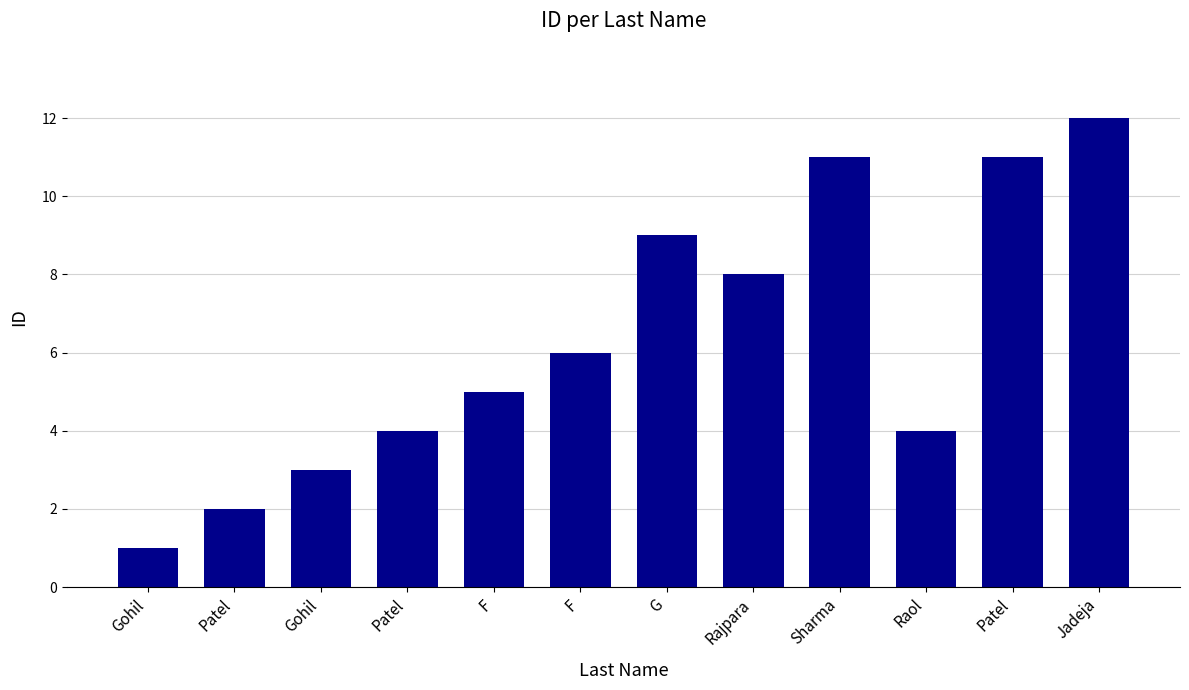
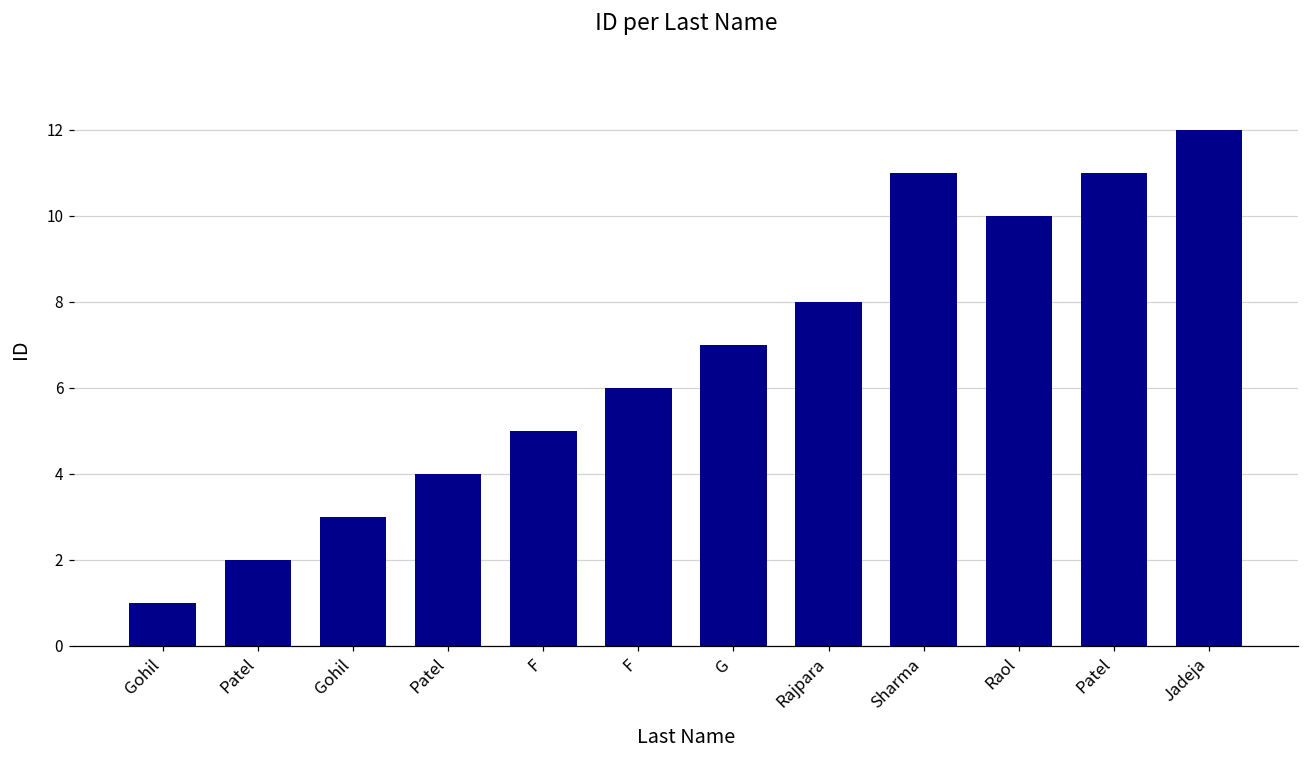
  {
-   "G": 9,
+   "G": 7,
    "Rajpara": 8,
    "Sharma": 11,
-   "Raol": 4,
+   "Raol": 10,
    "Jadeja": 12
  }
